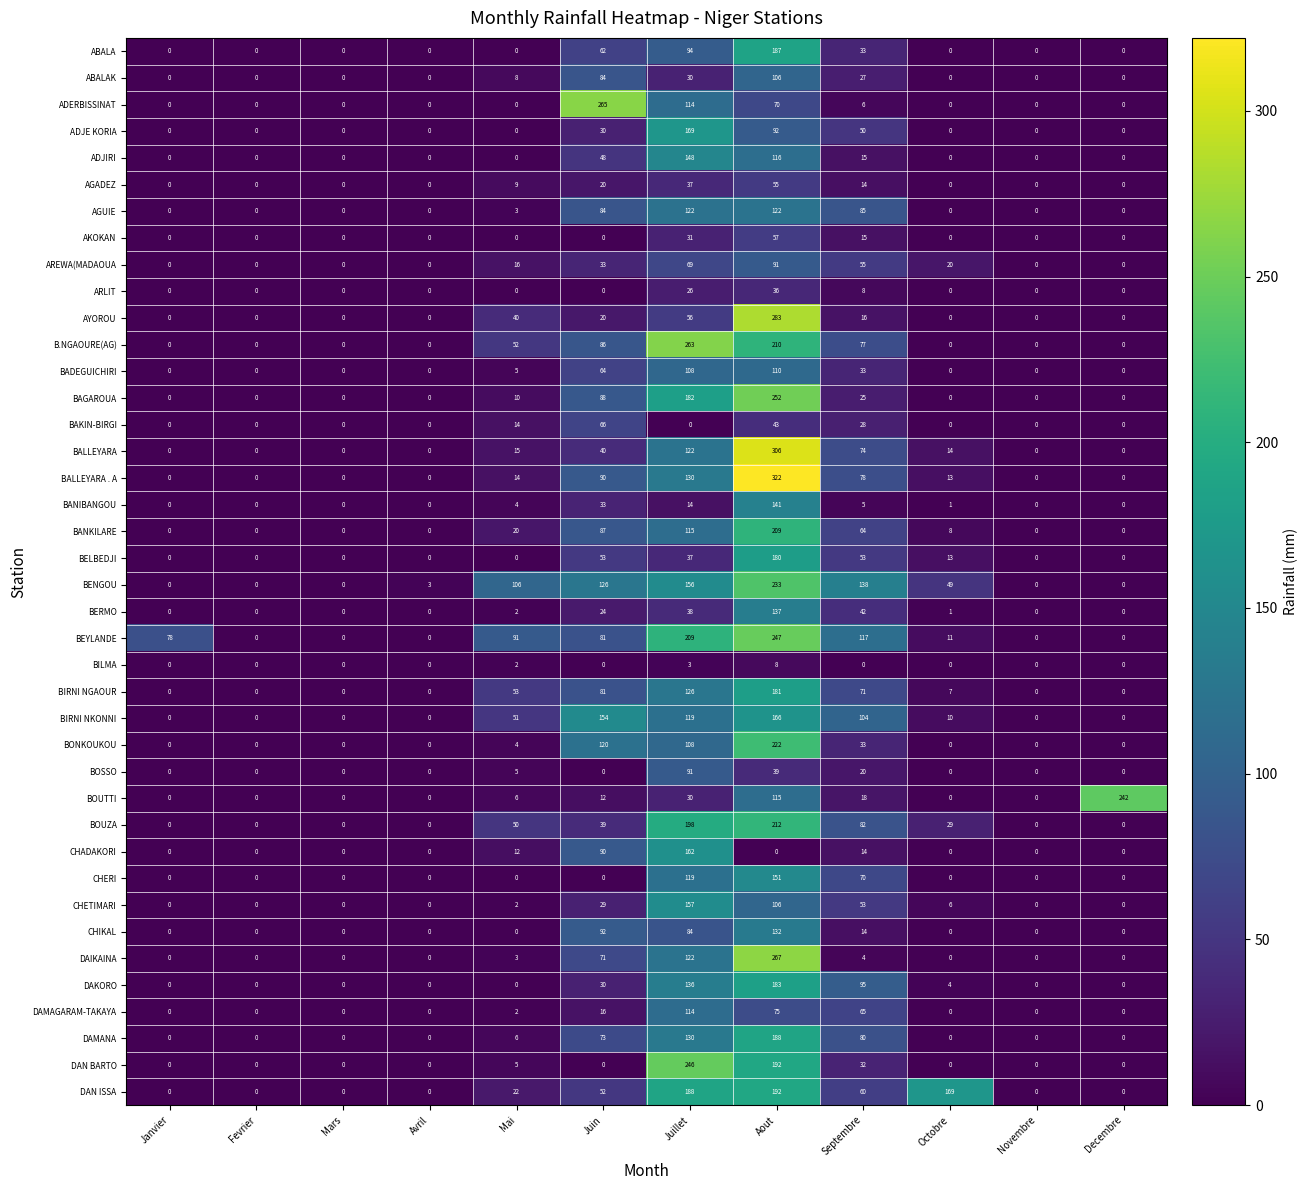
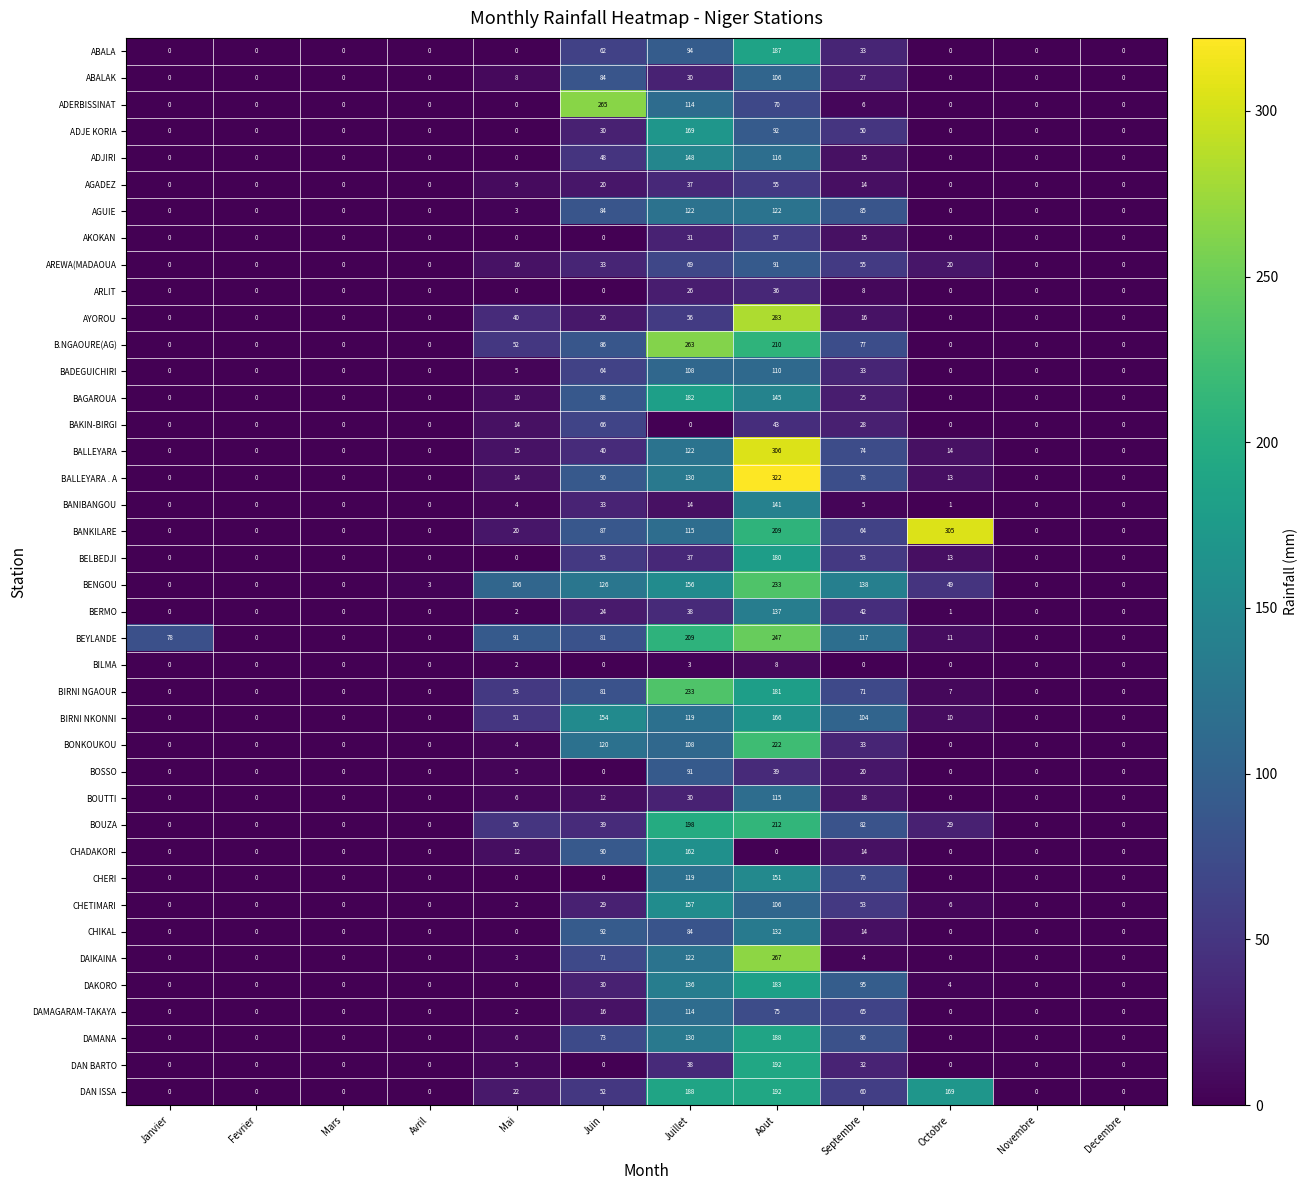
  {
    "BAGAROUA": {
      "Janvier": 0,
      "Fevrier": 0,
      "Mars": 0,
      "Avril": 0,
      "Mai": 10,
      "Juin": 88,
      "Juillet": 182,
-     "Aout": 252,
+     "Aout": 145,
      "Septembre": 25,
      "Octobre": 0,
      "Novembre": 0,
      "Decembre": 0
    },
    "BANKILARE": {
      "Janvier": 0,
      "Fevrier": 0,
      "Mars": 0,
      "Avril": 0,
      "Mai": 20,
      "Juin": 87,
      "Juillet": 115,
      "Aout": 209,
      "Septembre": 64,
-     "Octobre": 8,
+     "Octobre": 305,
      "Novembre": 0,
      "Decembre": 0
    },
    "BIRNI NGAOUR": {
      "Janvier": 0,
      "Fevrier": 0,
      "Mars": 0,
      "Avril": 0,
      "Mai": 53,
      "Juin": 81,
-     "Juillet": 126,
+     "Juillet": 233,
      "Aout": 181,
      "Septembre": 71,
      "Octobre": 7,
      "Novembre": 0,
      "Decembre": 0
    },
    "BOUTTI": {
      "Janvier": 0,
      "Fevrier": 0,
      "Mars": 0,
      "Avril": 0,
      "Mai": 6,
      "Juin": 12,
      "Juillet": 30,
      "Aout": 115,
      "Septembre": 18,
      "Octobre": 0,
      "Novembre": 0,
-     "Decembre": 242
+     "Decembre": 0
    },
    "DAN BARTO": {
      "Janvier": 0,
      "Fevrier": 0,
      "Mars": 0,
      "Avril": 0,
      "Mai": 5,
      "Juin": 0,
-     "Juillet": 246,
+     "Juillet": 38,
      "Aout": 192,
      "Septembre": 32,
      "Octobre": 0,
      "Novembre": 0,
      "Decembre": 0
    }
  }
